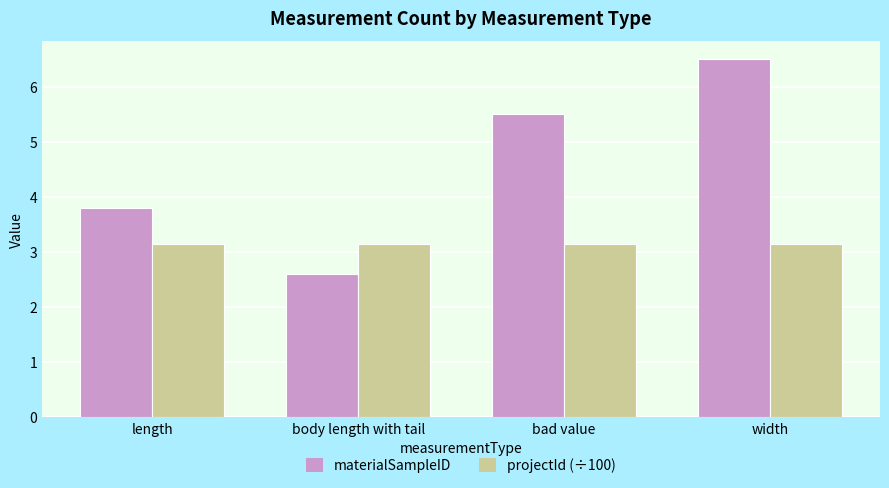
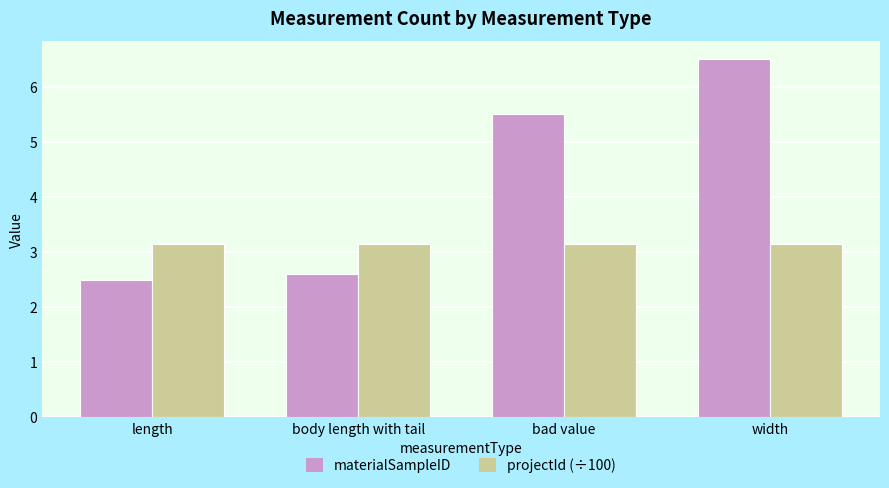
  {
    "materialSampleID": {
-     "length": 3.8,
+     "length": 2.5,
      "body length with tail": 2.6,
      "bad value": 5.5,
      "width": 6.5
    },
    "projectId (÷100)": {
      "length": 3.1,
      "body length with tail": 3.1,
      "bad value": 3.1,
      "width": 3.1
    }
  }
